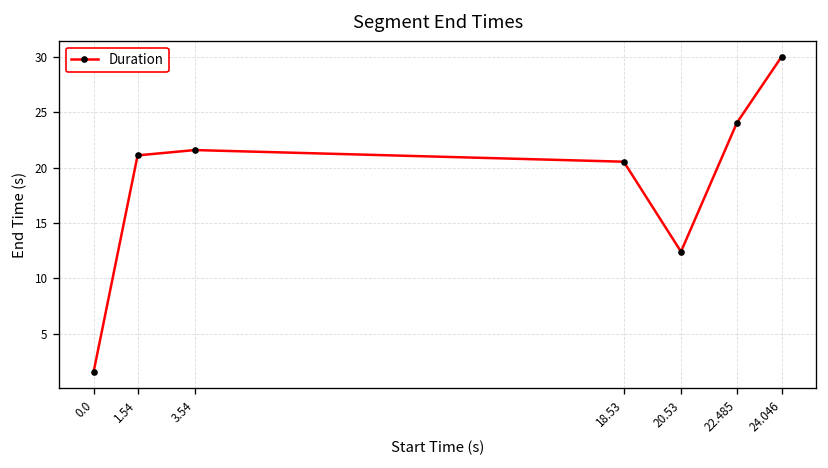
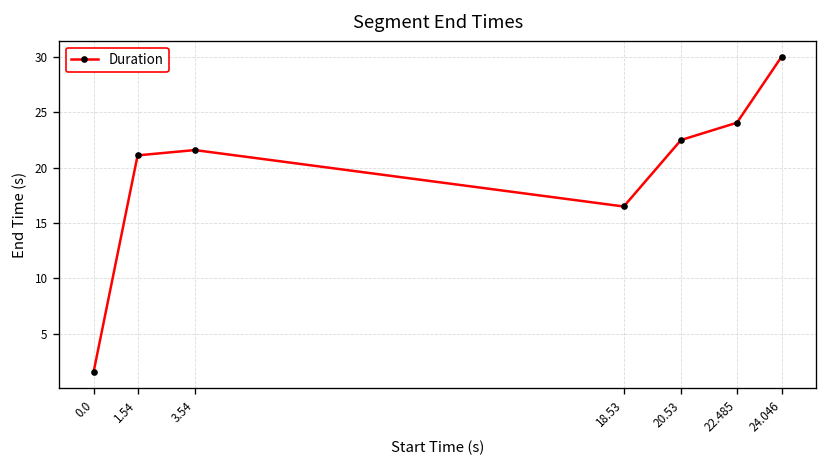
  {
    "0.0": 2,
    "1.54": 21,
    "3.54": 22,
-   "18.53": 21,
-   "20.53": 12,
+   "18.53": 16,
+   "20.53": 22,
    "22.485": 24,
    "24.046": 30
  }
